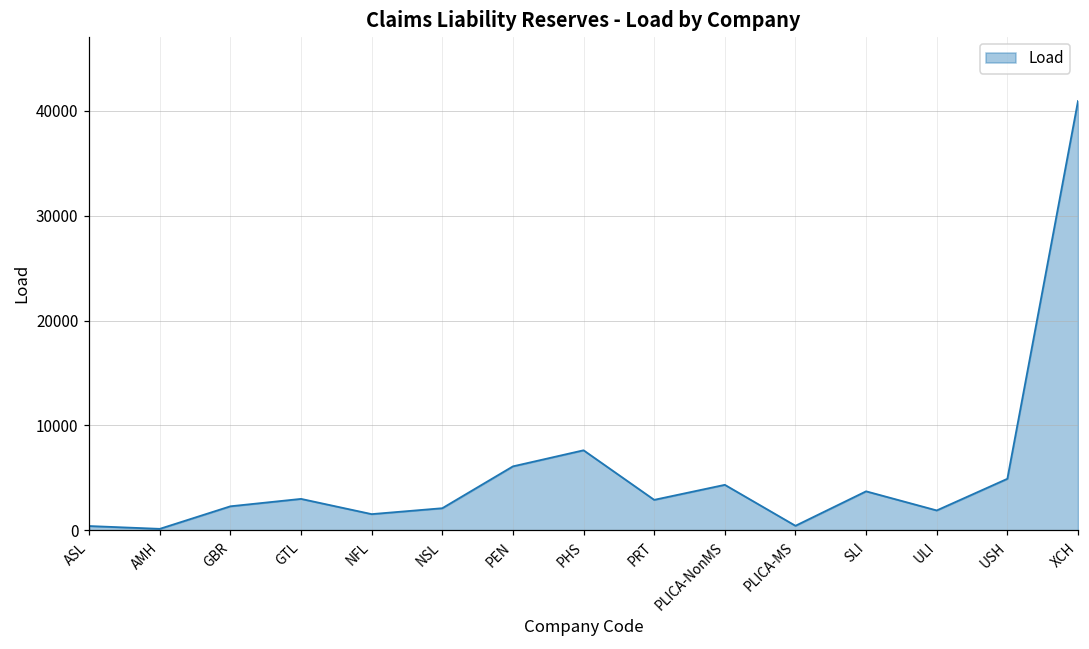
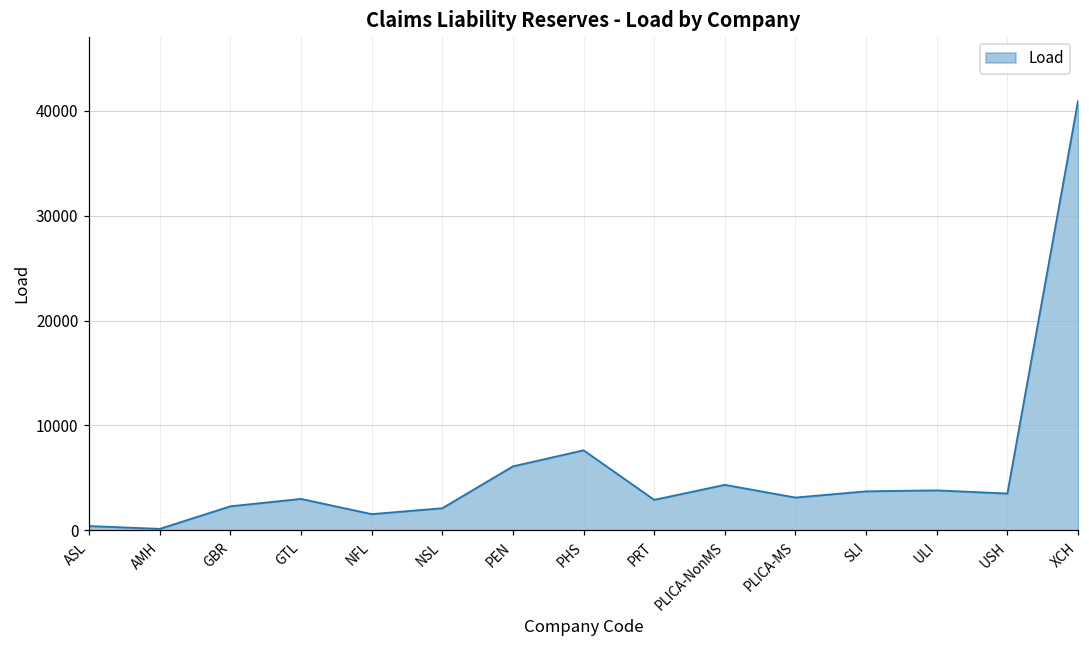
  {
    "ASL": 0,
    "AMH": 0,
    "GBR": 2000,
    "GTL": 3000,
    "NFL": 2000,
    "NSL": 2000,
    "PEN": 6000,
    "PHS": 8000,
    "PRT": 3000,
    "PLICA-NonMS": 4000,
-   "PLICA-MS": 0,
+   "PLICA-MS": 3000,
    "SLI": 4000,
-   "ULI": 2000,
-   "USH": 5000,
+   "ULI": 4000,
+   "USH": 4000,
    "XCH": 41000
  }
